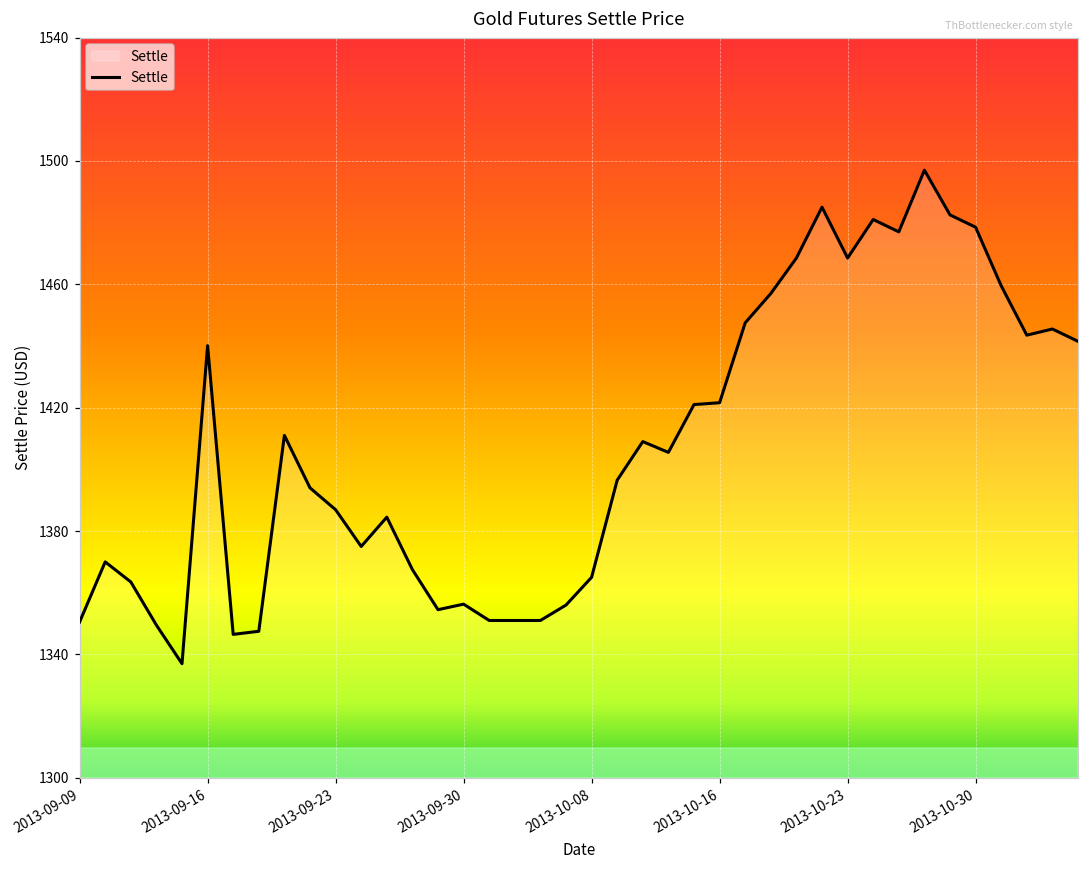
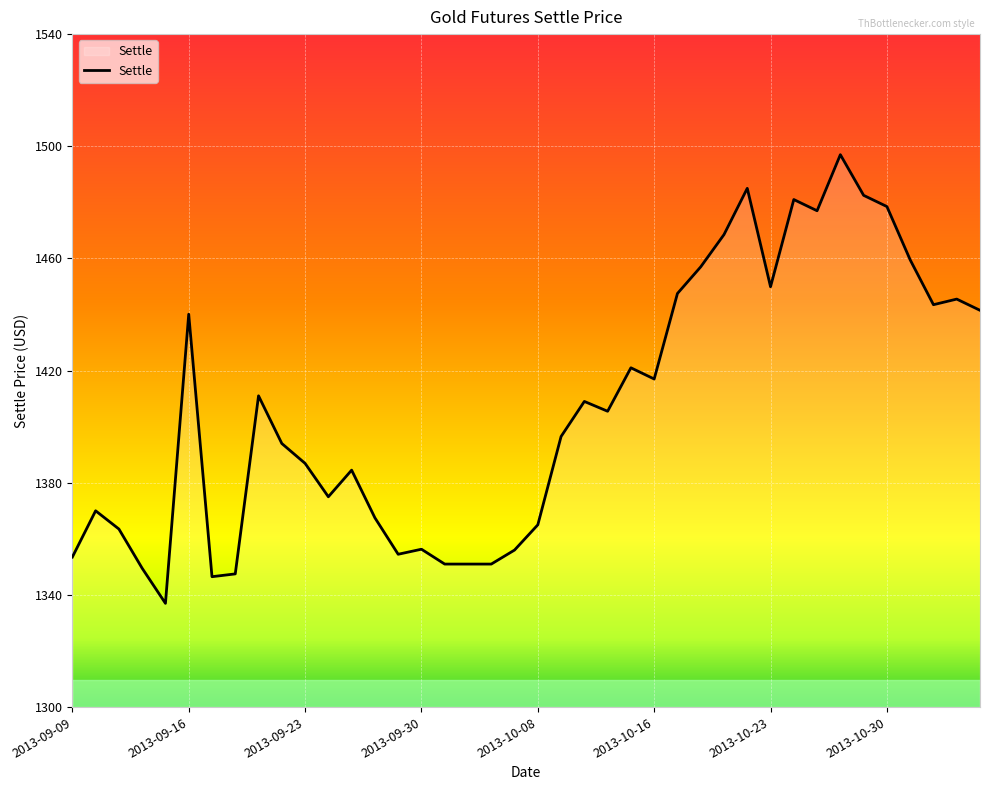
  {
-   "2013-09-09": 1351,
+   "2013-09-09": 1354,
    "2013-09-16": 1440,
    "2013-09-23": 1387,
    "2013-09-30": 1356,
    "2013-10-08": 1365,
-   "2013-10-16": 1422,
-   "2013-10-23": 1469,
+   "2013-10-16": 1417,
+   "2013-10-23": 1450,
    "2013-10-30": 1479
  }
